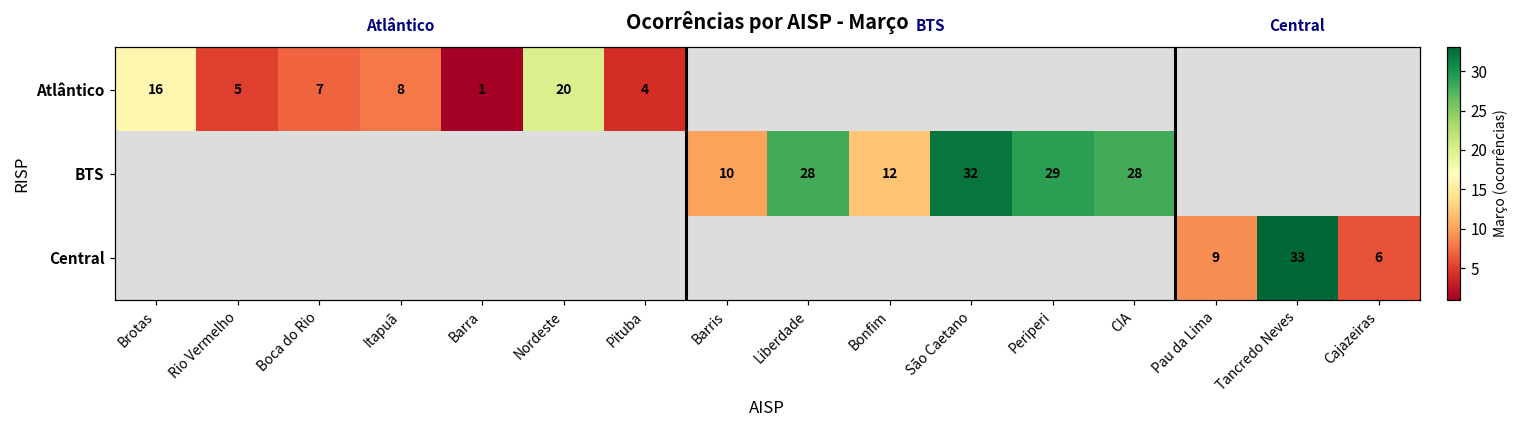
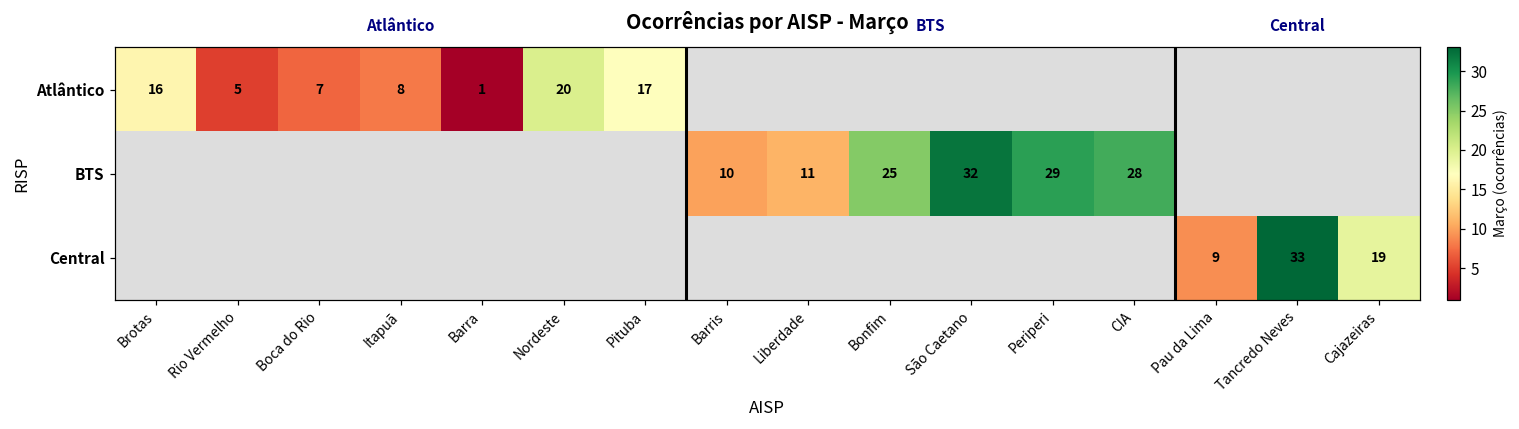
  {
    "Atlântico": {
      "Brotas": 16,
      "Rio Vermelho": 5,
      "Boca do Rio": 7,
      "Itapuã": 8,
      "Barra": 1,
      "Nordeste": 20,
-     "Pituba": 4
+     "Pituba": 17
    },
    "BTS": {
      "Barris": 10,
-     "Liberdade": 28,
-     "Bonfim": 12,
+     "Liberdade": 11,
+     "Bonfim": 25,
      "São Caetano": 32,
      "Periperi": 29,
      "CIA": 28
    },
    "Central": {
      "Pau da Lima": 9,
      "Tancredo Neves": 33,
-     "Cajazeiras": 6
+     "Cajazeiras": 19
    }
  }
